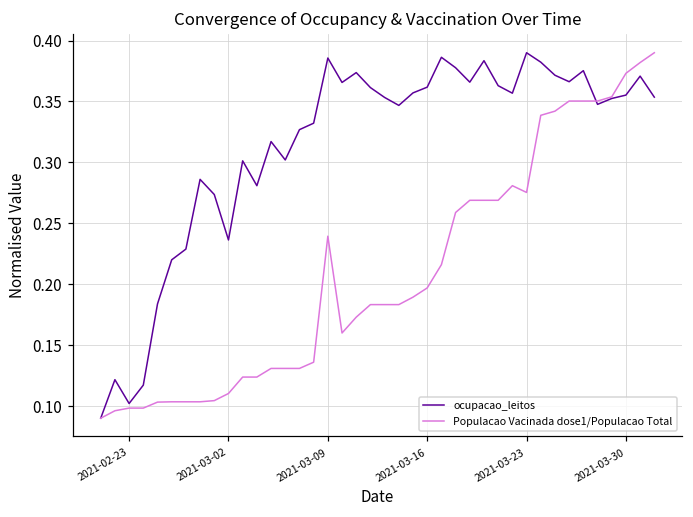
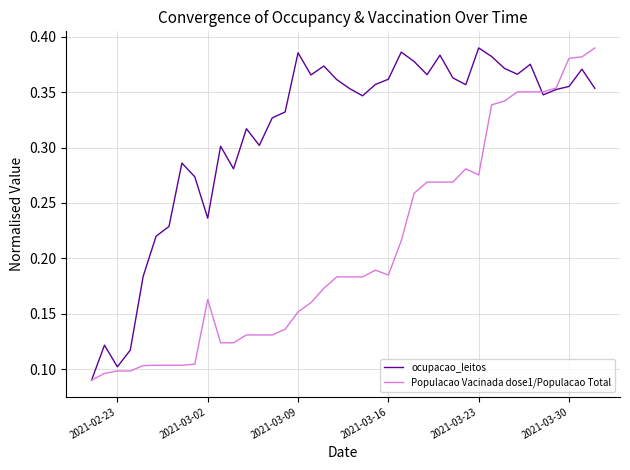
  {
    "ocupacao_leitos": {
      "2021-02-23": 0.102,
      "2021-03-02": 0.236,
      "2021-03-09": 0.386,
      "2021-03-16": 0.362,
      "2021-03-23": 0.390,
      "2021-03-30": 0.355
    },
    "Populacao Vacinada dose1/Populacao Total": {
      "2021-02-23": 0.098,
-     "2021-03-02": 0.110,
-     "2021-03-09": 0.239,
-     "2021-03-16": 0.197,
+     "2021-03-02": 0.163,
+     "2021-03-09": 0.152,
+     "2021-03-16": 0.185,
      "2021-03-23": 0.275,
-     "2021-03-30": 0.373
+     "2021-03-30": 0.381
    }
  }
